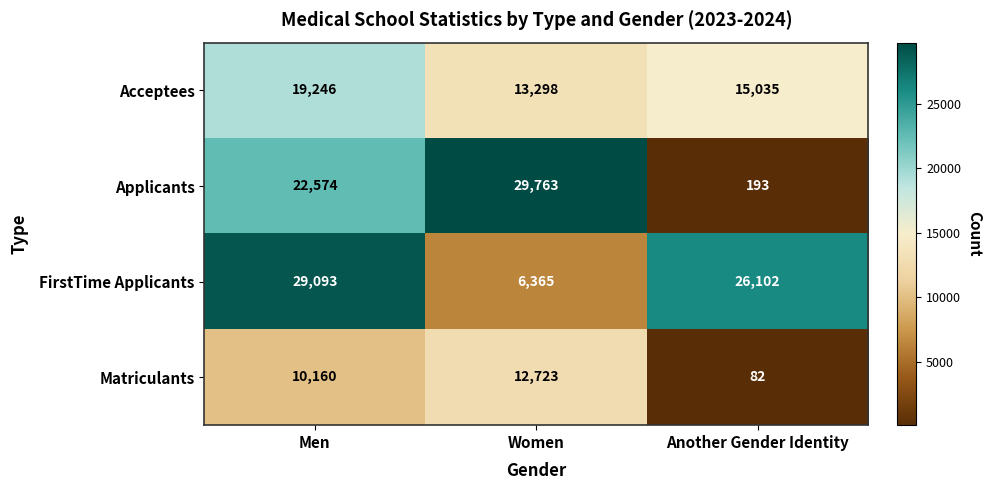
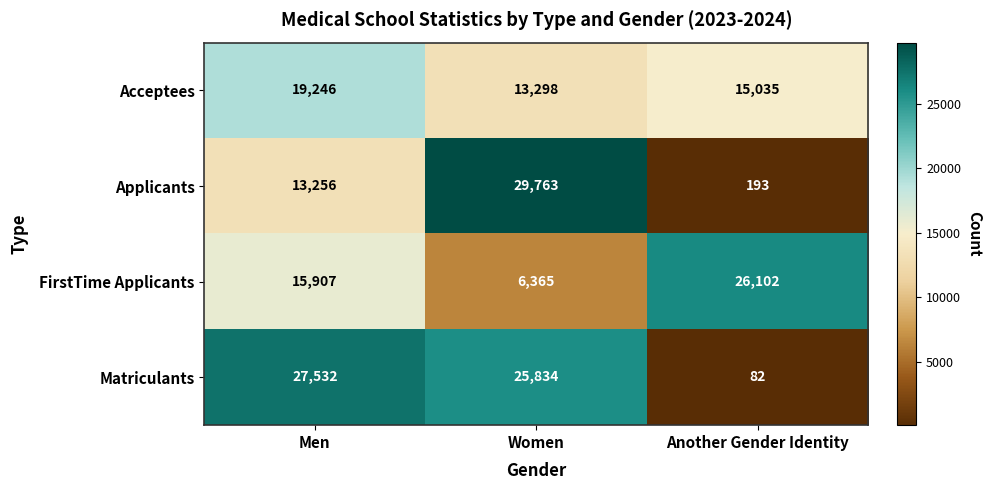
  {
    "Acceptees": {
      "Men": "19,246",
      "Women": "13,298",
      "Another Gender Identity": "15,035"
    },
    "Applicants": {
-     "Men": "22,574",
+     "Men": "13,256",
      "Women": "29,763",
      "Another Gender Identity": "193"
    },
    "FirstTime Applicants": {
-     "Men": "29,093",
+     "Men": "15,907",
      "Women": "6,365",
      "Another Gender Identity": "26,102"
    },
    "Matriculants": {
-     "Men": "10,160",
-     "Women": "12,723",
+     "Men": "27,532",
+     "Women": "25,834",
      "Another Gender Identity": "82"
    }
  }
